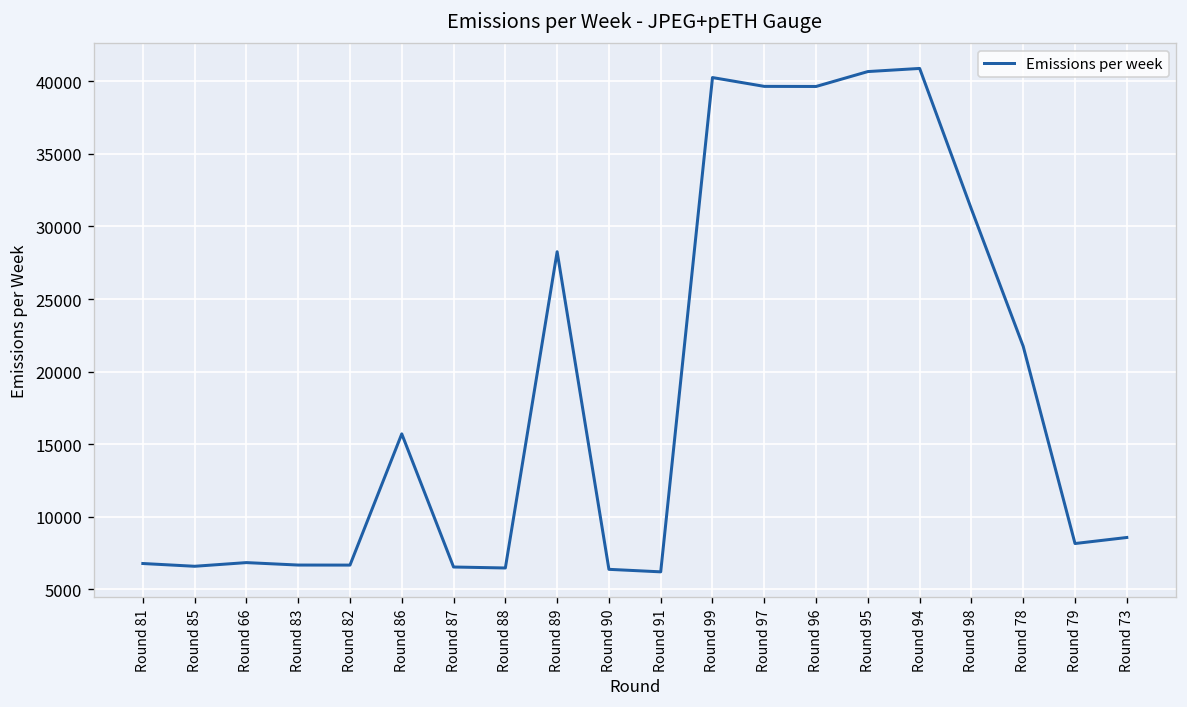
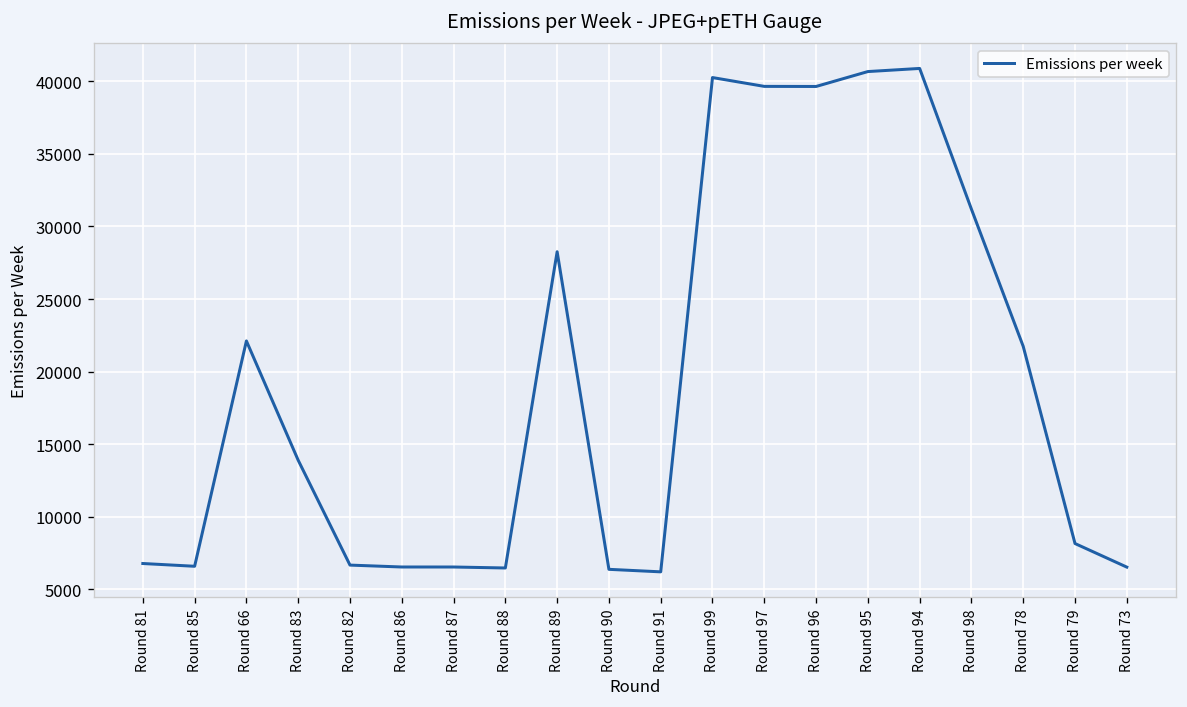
  {
    "Round 81": 6800,
    "Round 85": 6600,
-   "Round 66": 6800,
-   "Round 83": 6700,
+   "Round 66": 22100,
+   "Round 83": 13900,
    "Round 82": 6700,
-   "Round 86": 15700,
+   "Round 86": 6500,
    "Round 87": 6500,
    "Round 88": 6500,
    "Round 89": 28300,
    "Round 90": 6400,
    "Round 91": 6200,
    "Round 99": 40300,
    "Round 97": 39700,
    "Round 96": 39600,
    "Round 95": 40700,
    "Round 94": 40900,
    "Round 98": 31200,
    "Round 78": 21700,
    "Round 79": 8200,
-   "Round 73": 8600
+   "Round 73": 6500
  }
